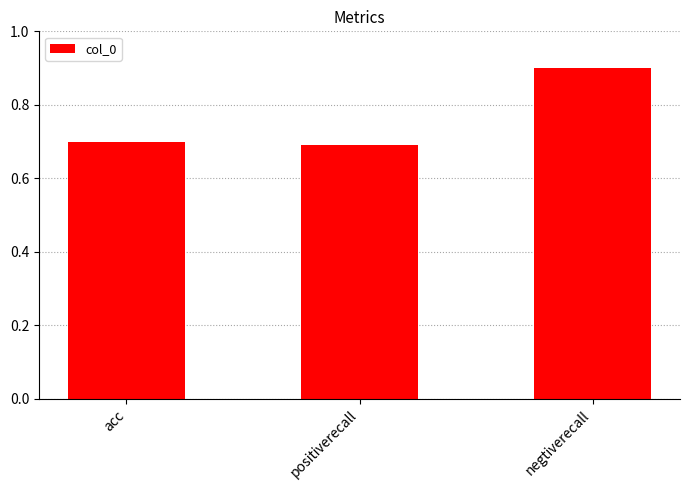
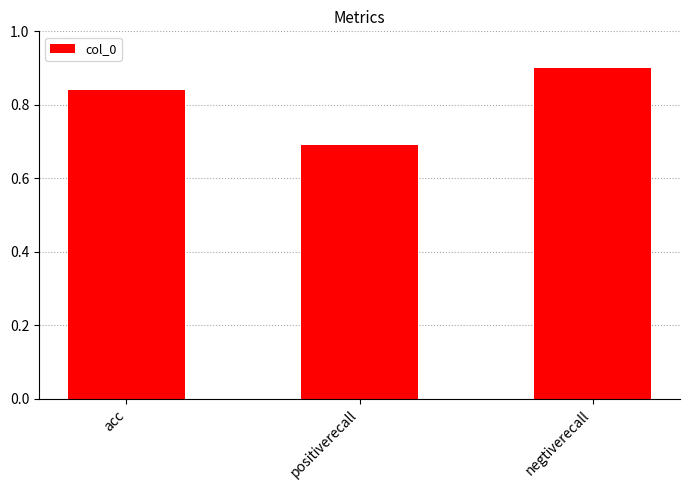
  {
-   "acc": 0.70,
+   "acc": 0.84,
    "positiverecall": 0.69,
    "negtiverecall": 0.90
  }
